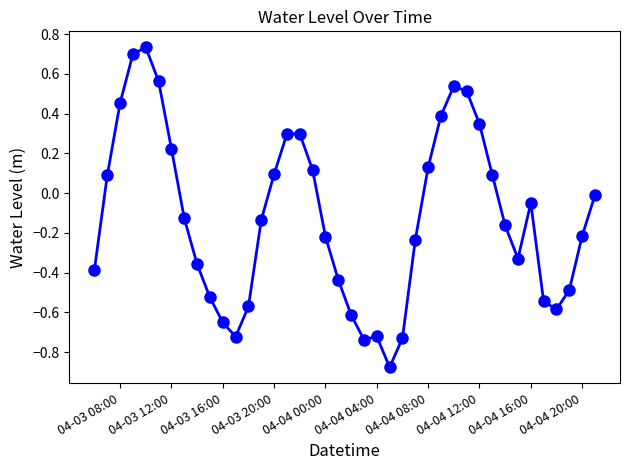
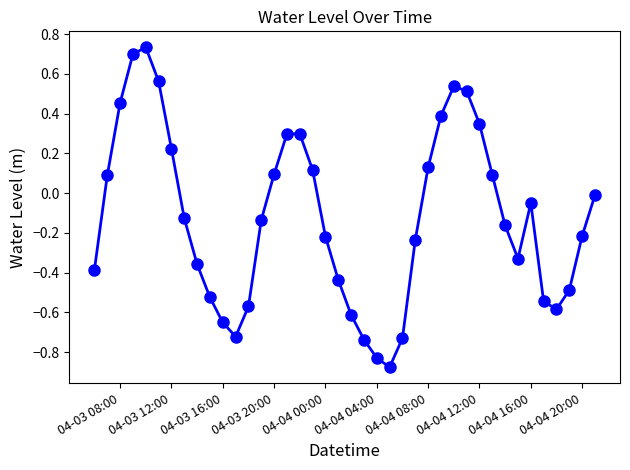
  {
    "04-03 08:00": 0.45,
    "04-03 12:00": 0.22,
    "04-03 16:00": -0.65,
    "04-03 20:00": 0.10,
    "04-04 00:00": -0.22,
-   "04-04 04:00": -0.72,
+   "04-04 04:00": -0.83,
    "04-04 08:00": 0.13,
    "04-04 12:00": 0.35,
    "04-04 16:00": -0.05,
    "04-04 20:00": -0.22
  }
